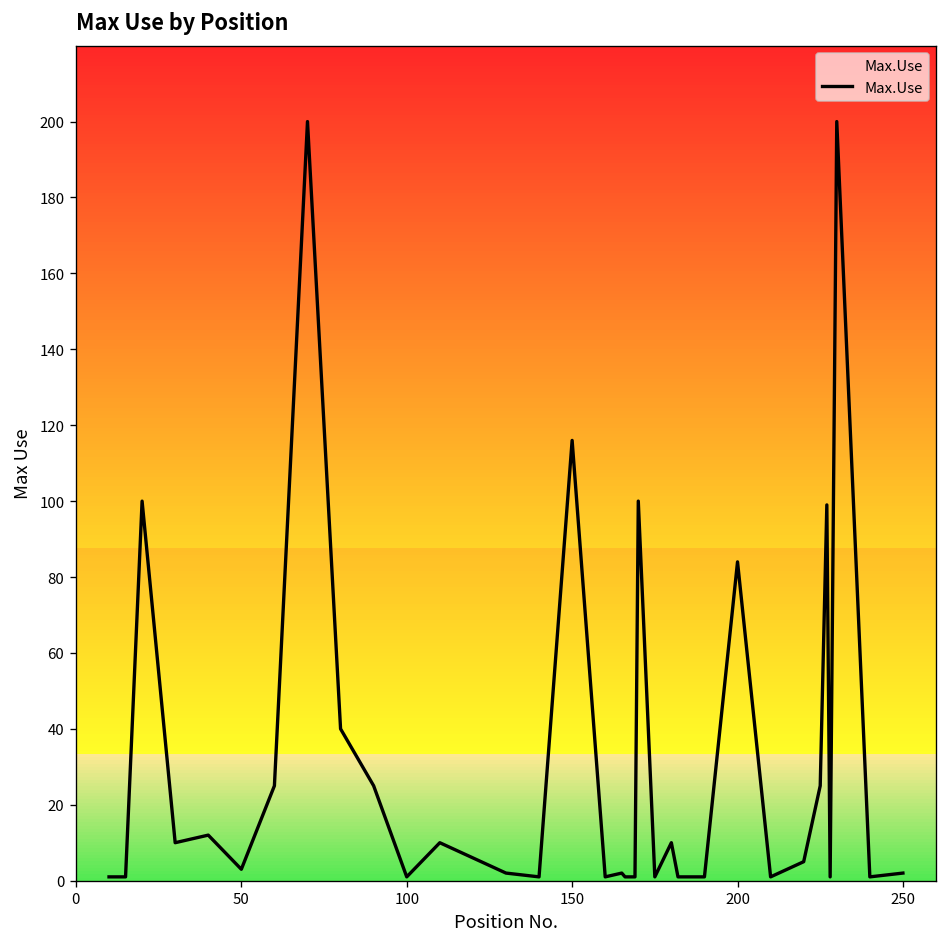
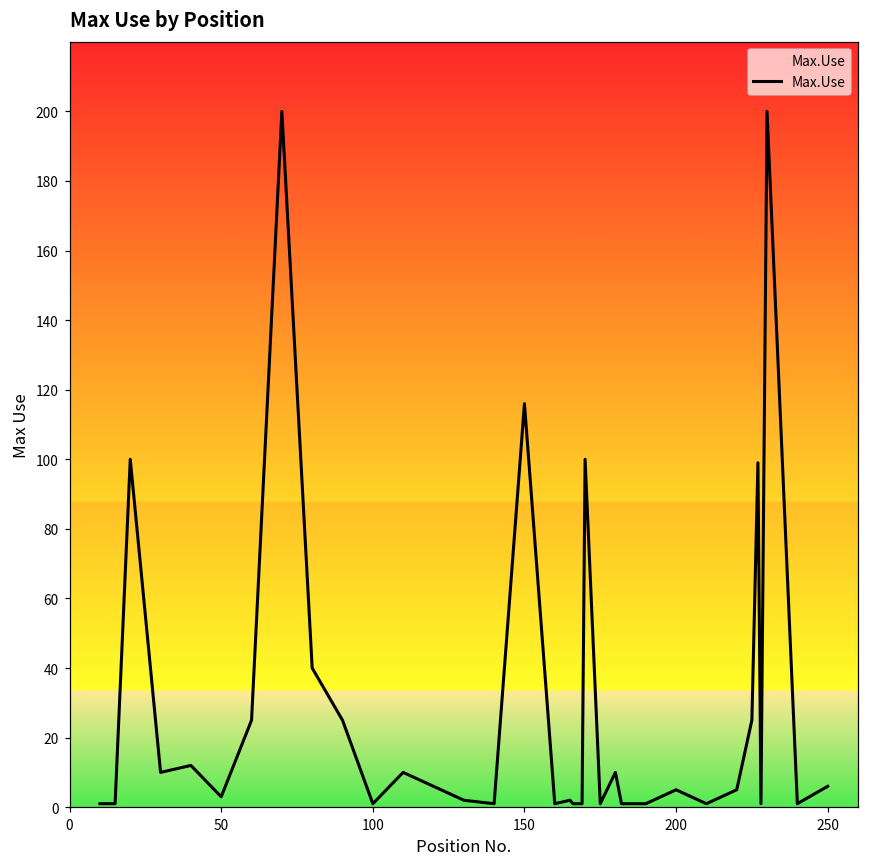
  {
    "50": 3,
    "100": 1,
    "150": 116,
-   "200": 84,
-   "250": 2
+   "200": 5,
+   "250": 6
  }
